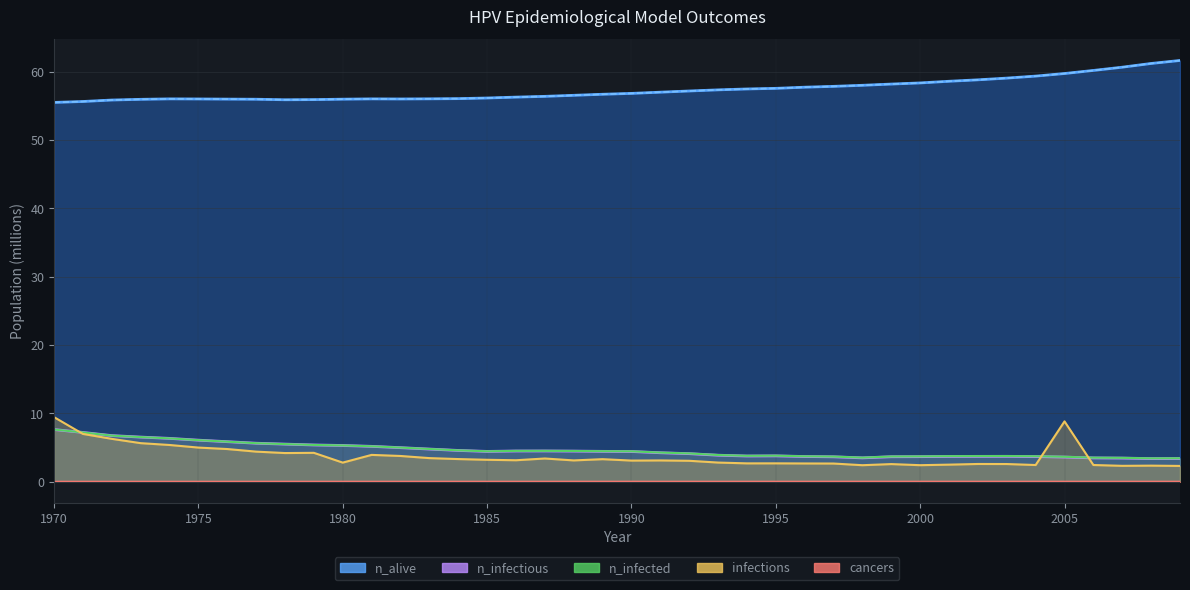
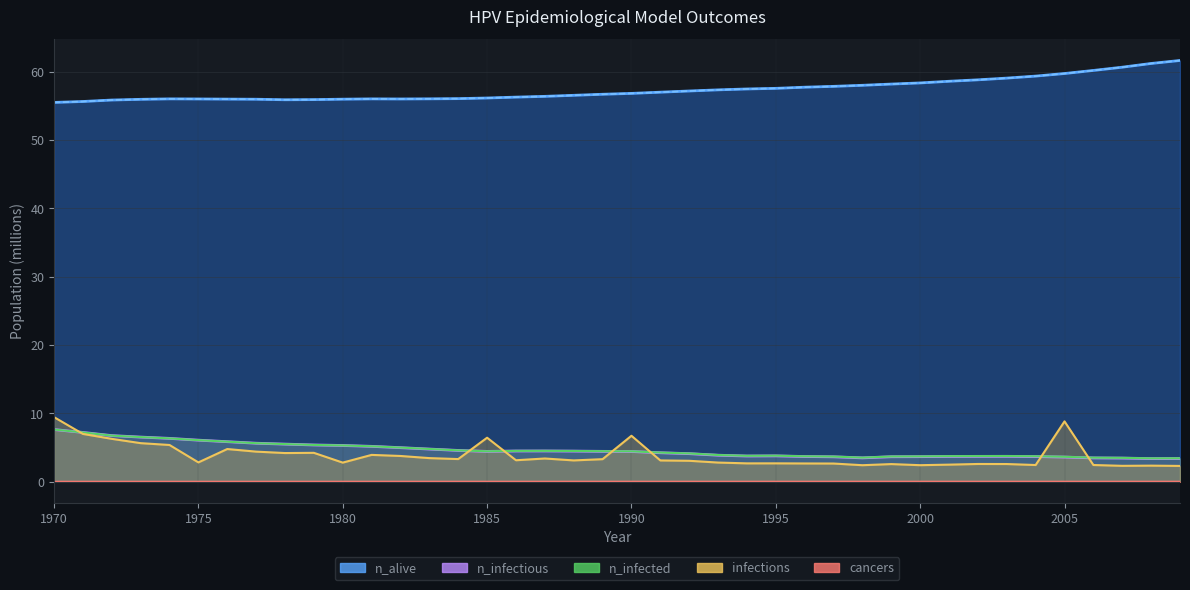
  {
    "infections": {
      "1970": 9,
-     "1975": 5,
+     "1975": 3,
      "1980": 3,
-     "1985": 3,
-     "1990": 3,
+     "1985": 6,
+     "1990": 7,
      "1995": 3,
      "2000": 2,
      "2005": 9
    }
  }
